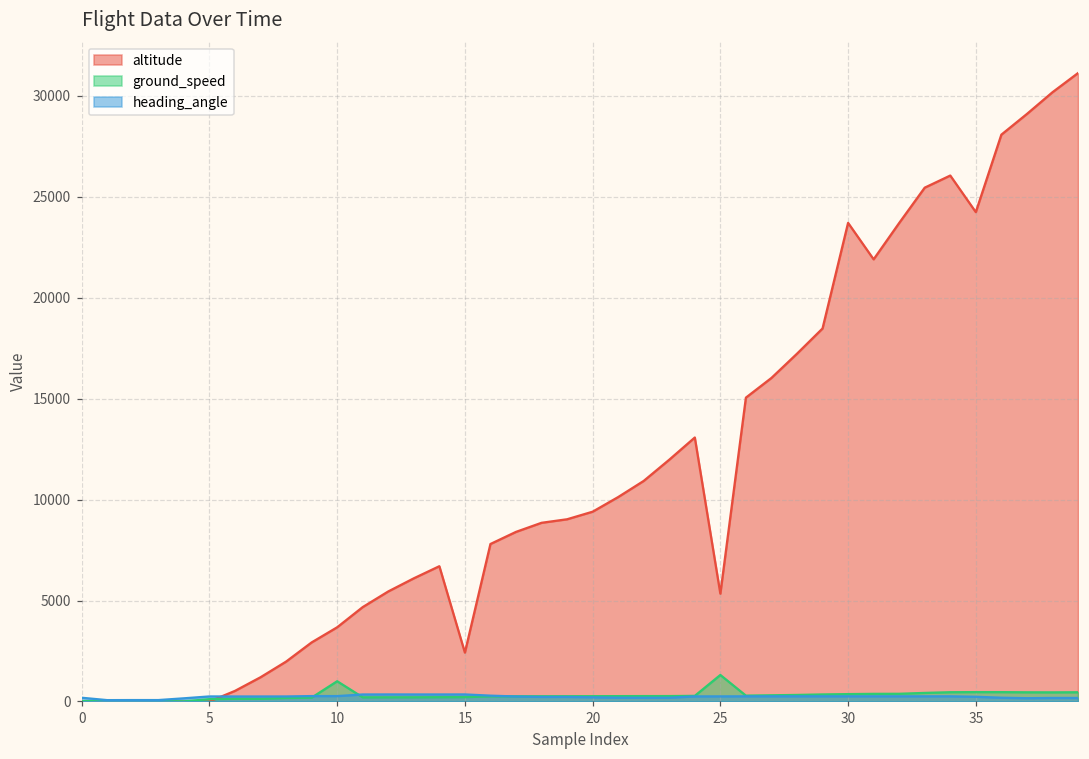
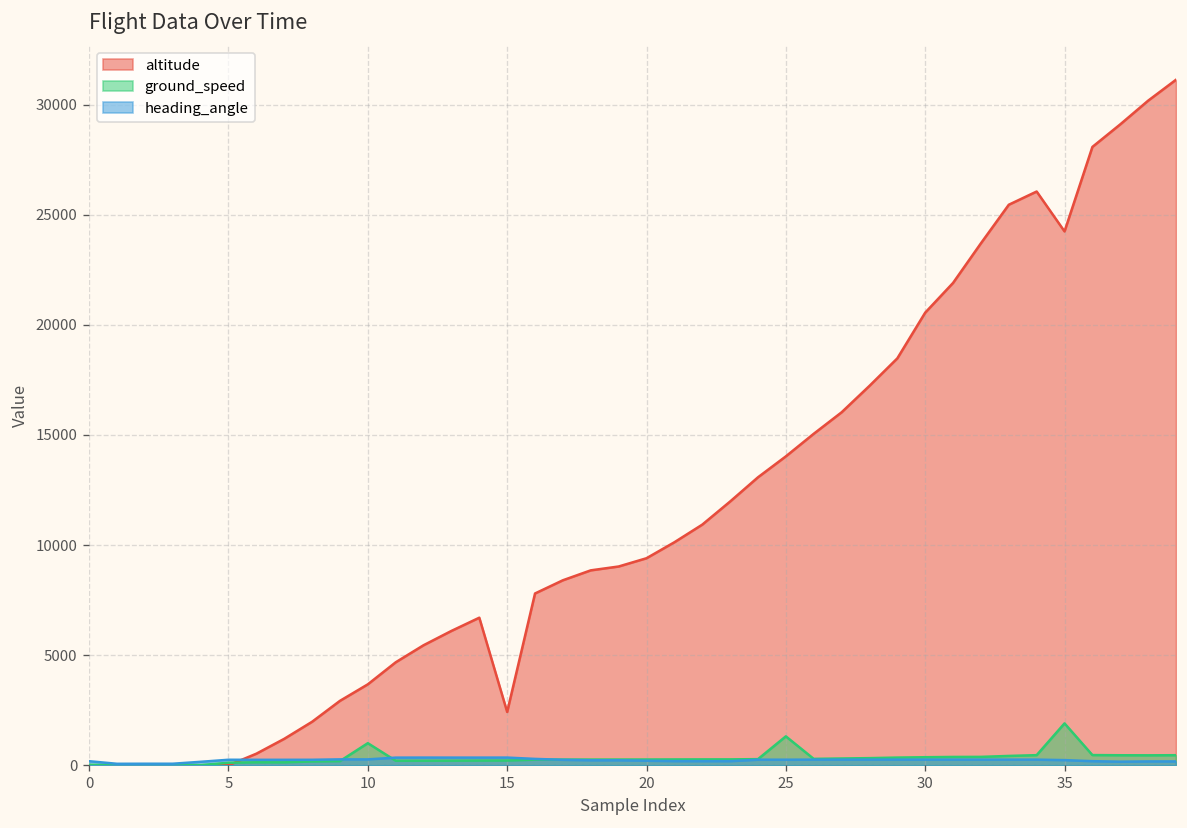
  {
    "altitude": {
      "10": 3700,
      "15": 2400,
      "20": 9400,
-     "25": 5300,
-     "30": 23700,
+     "25": 14000,
+     "30": 20600,
      "35": 24200
    },
    "ground_speed": {
      "10": 1000,
      "25": 1300,
-     "35": 500
+     "35": 1900
    },
    "heading_angle": {
      "0": 200,
      "10": 300,
      "25": 300,
      "35": 200
    }
  }
